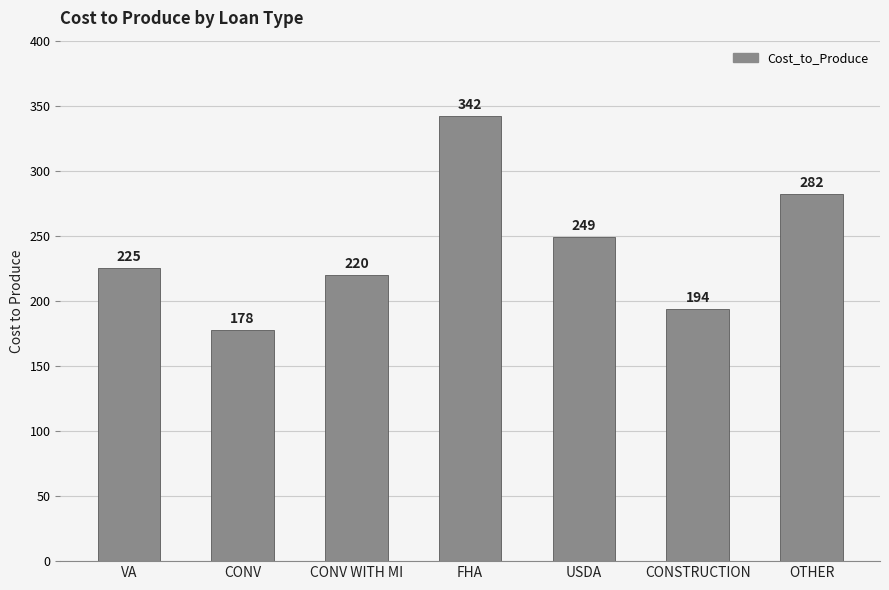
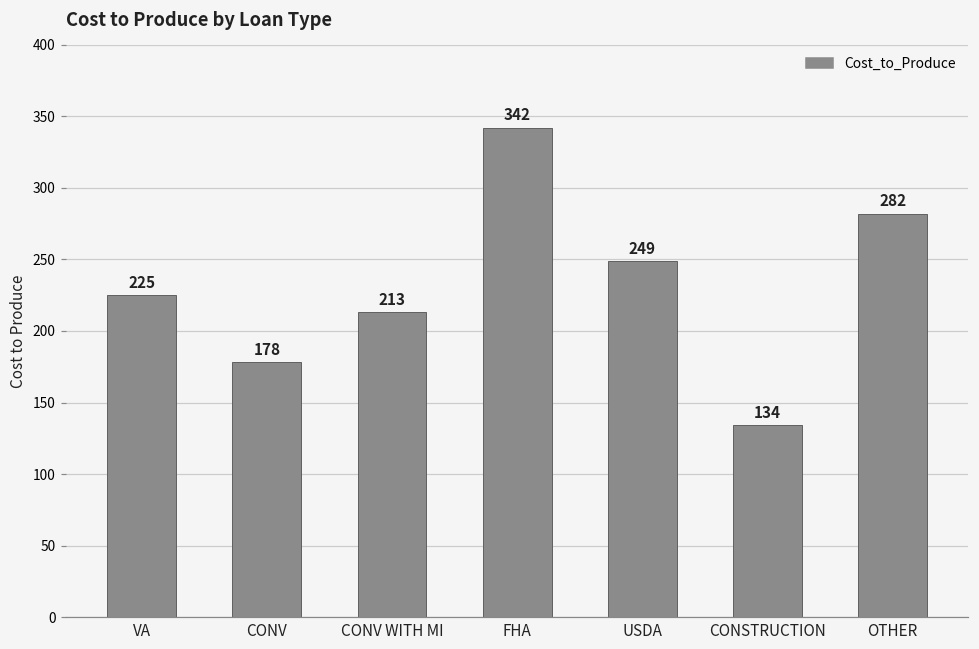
  {
    "VA": 225,
    "CONV": 178,
-   "CONV WITH MI": 220,
+   "CONV WITH MI": 213,
    "FHA": 342,
    "USDA": 249,
-   "CONSTRUCTION": 194,
+   "CONSTRUCTION": 134,
    "OTHER": 282
  }
